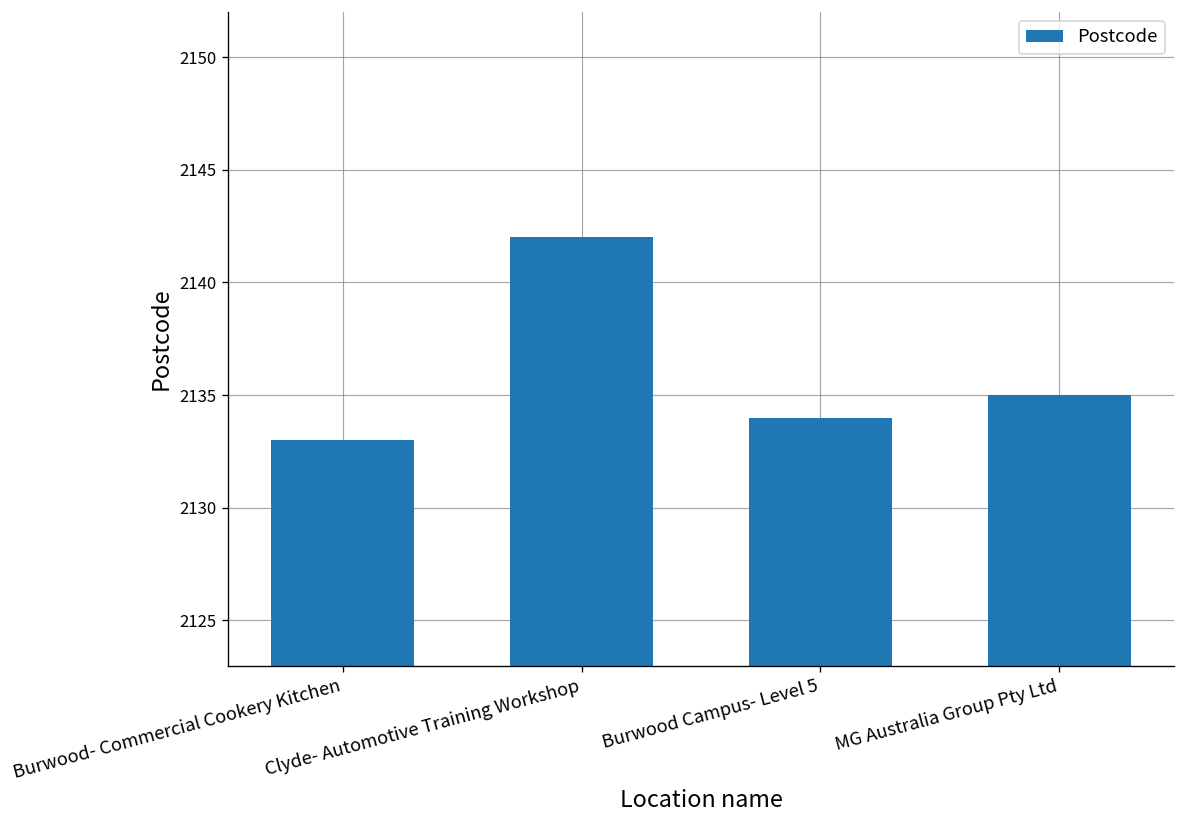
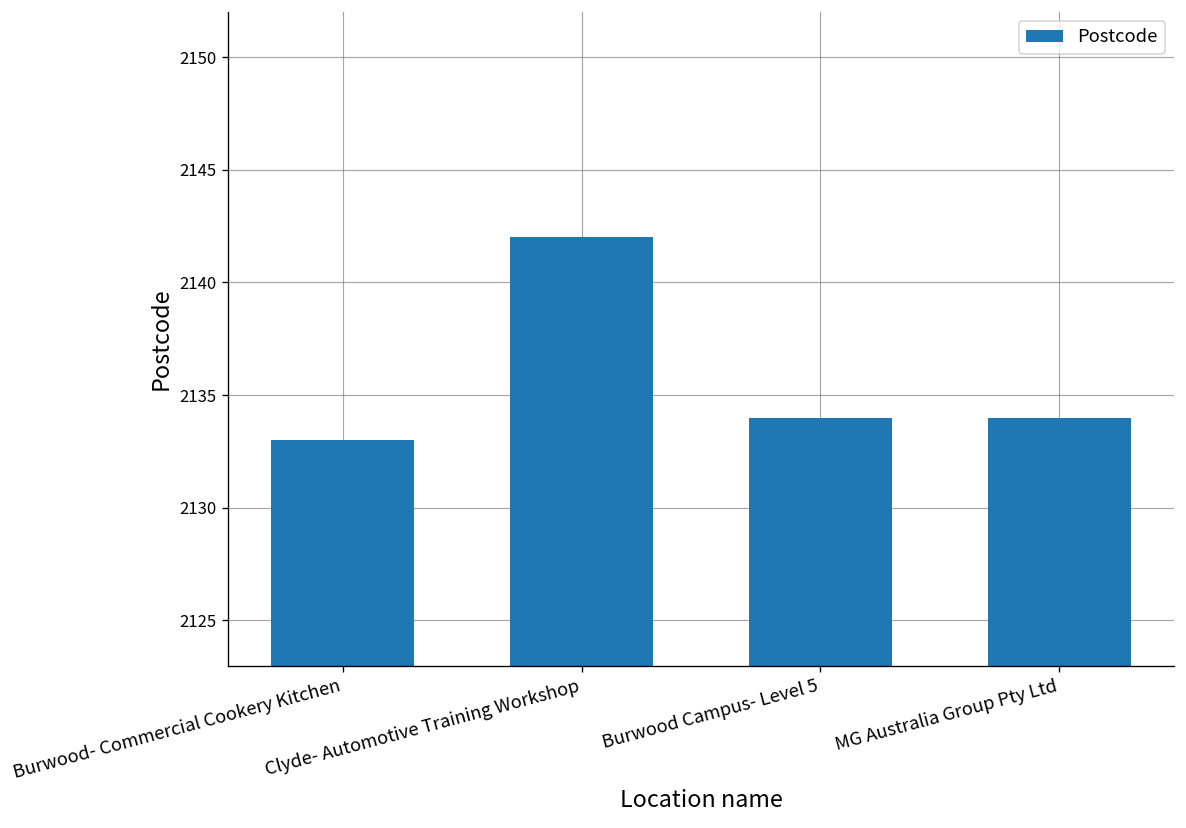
  {
    "Burwood- Commercial Cookery Kitchen": 2133,
    "Clyde- Automotive Training Workshop": 2142,
    "Burwood Campus- Level 5": 2134,
-   "MG Australia Group Pty Ltd": 2135
+   "MG Australia Group Pty Ltd": 2134
  }
